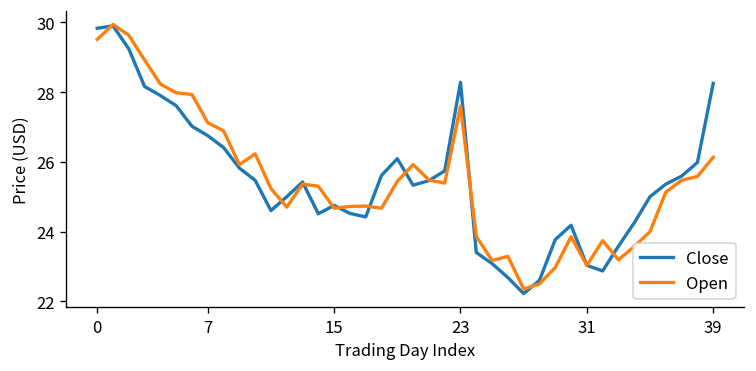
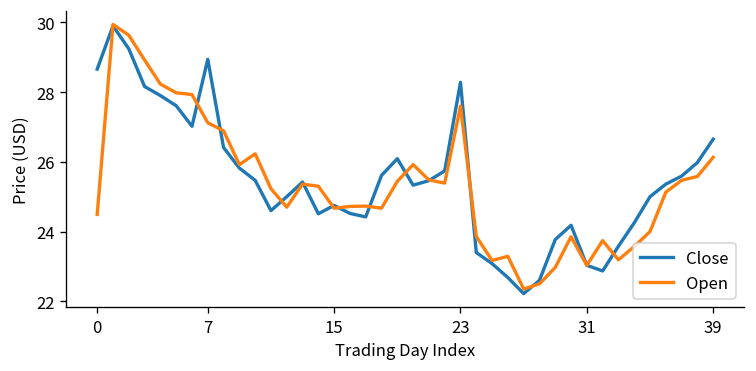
  {
    "Close": {
-     "0": 29.8,
-     "7": 26.8,
+     "0": 28.7,
+     "7": 28.9,
      "23": 28.3,
-     "39": 28.3
+     "39": 26.7
    },
    "Open": {
-     "0": 29.5,
+     "0": 24.5,
      "7": 27.1,
      "23": 27.6,
      "39": 26.1
    }
  }
